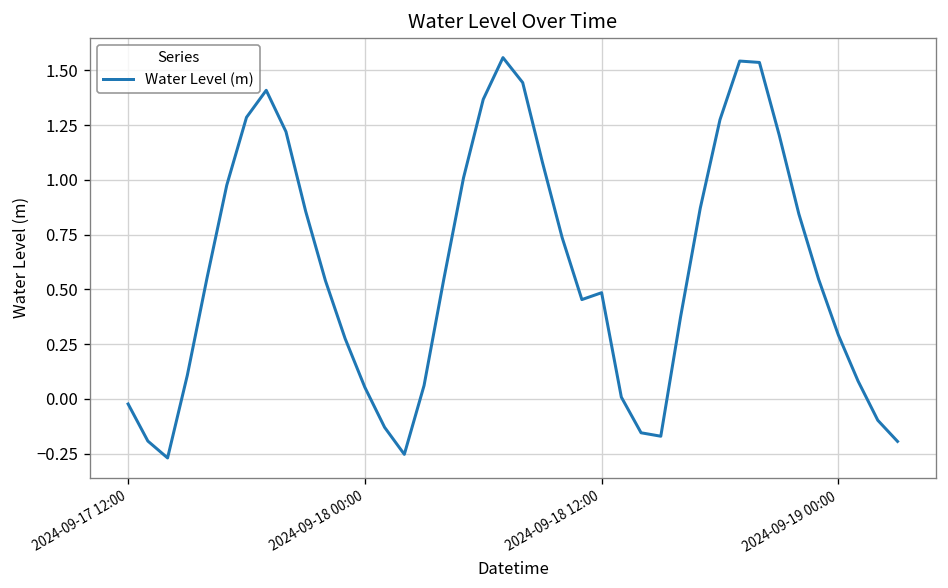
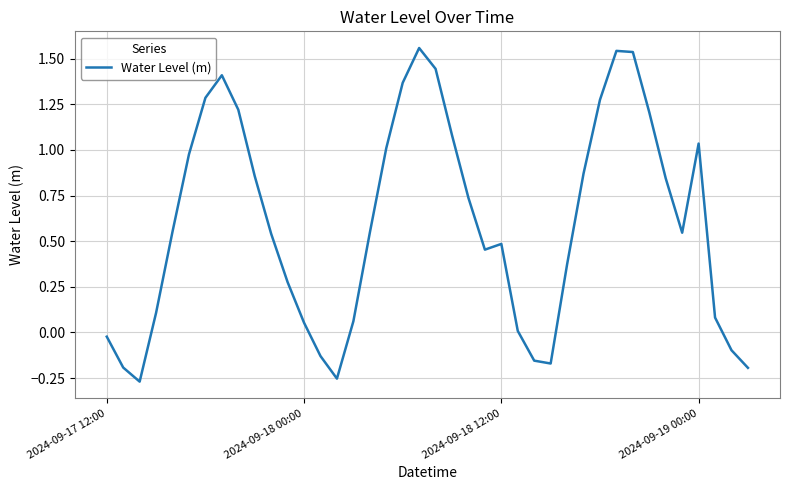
  {
    "2024-09-17 12:00": -0.02,
    "2024-09-18 00:00": 0.05,
    "2024-09-18 12:00": 0.49,
-   "2024-09-19 00:00": 0.29
+   "2024-09-19 00:00": 1.04
  }
